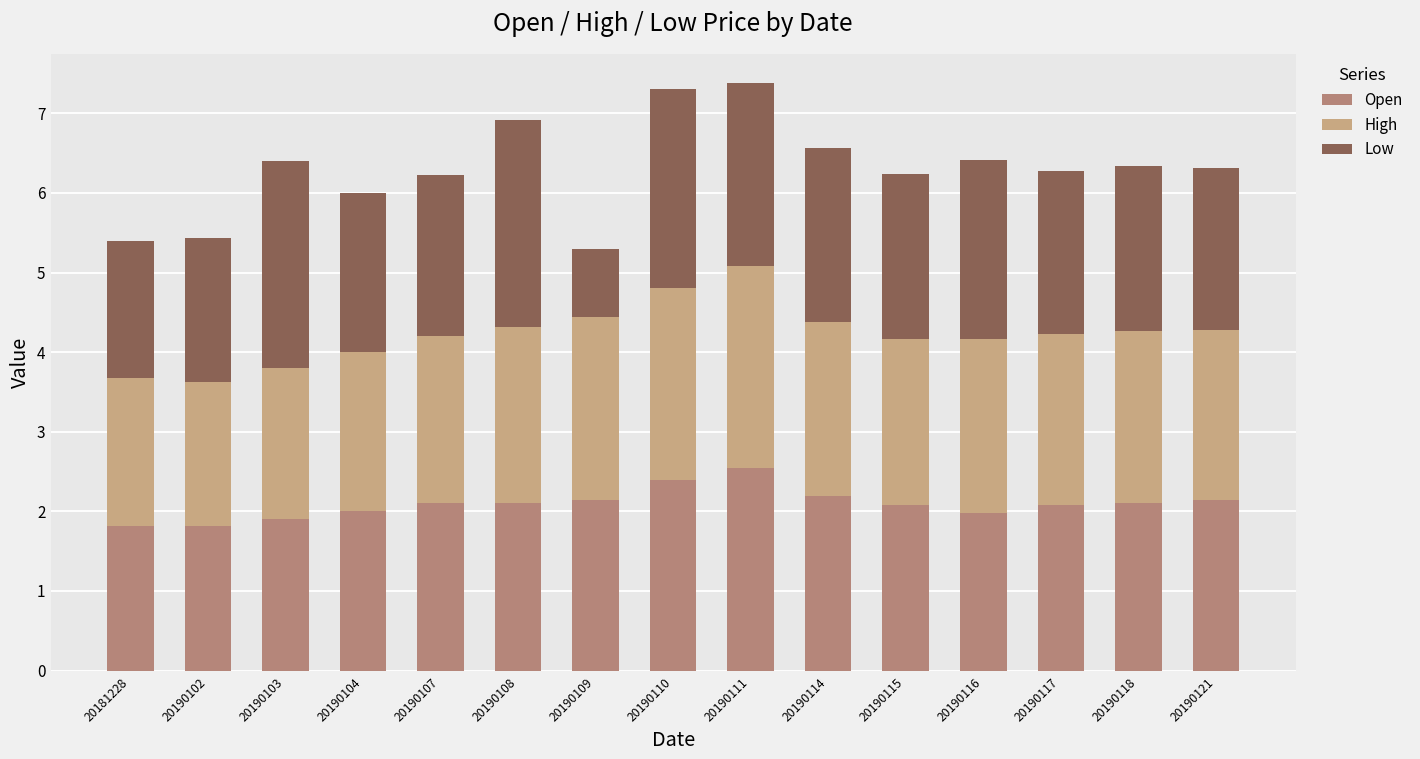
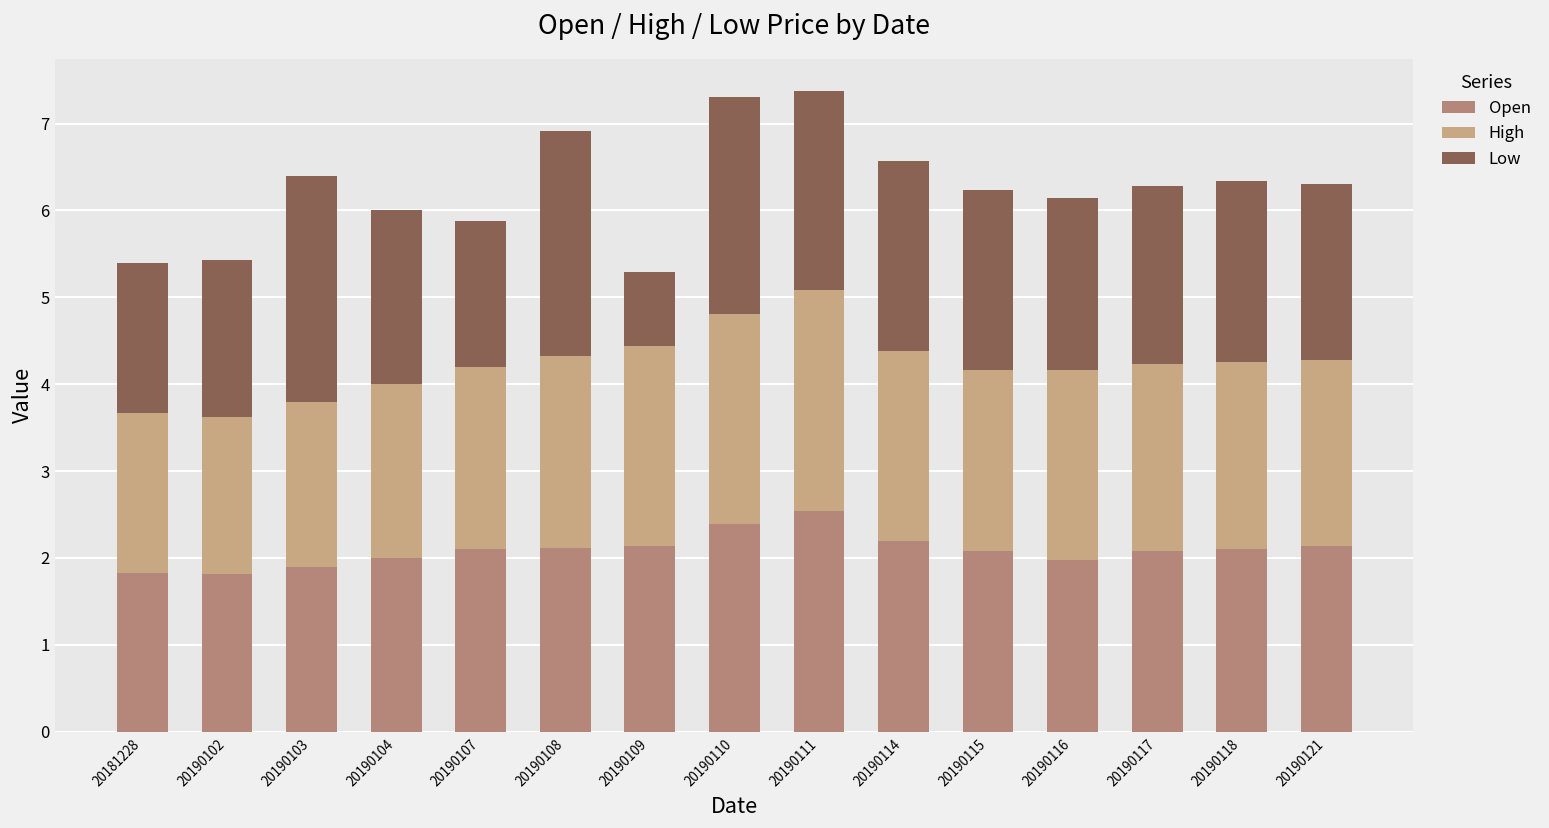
  {
    "Low": {
      "20181228": 1.7,
      "20190102": 1.8,
      "20190103": 2.6,
      "20190104": 2.0,
-     "20190107": 2.0,
+     "20190107": 1.7,
      "20190108": 2.6,
      "20190109": 0.8,
      "20190110": 2.5,
      "20190111": 2.3,
      "20190114": 2.2,
      "20190115": 2.1,
-     "20190116": 2.3,
+     "20190116": 2.0,
      "20190117": 2.1,
      "20190118": 2.1,
      "20190121": 2.0
    }
  }
